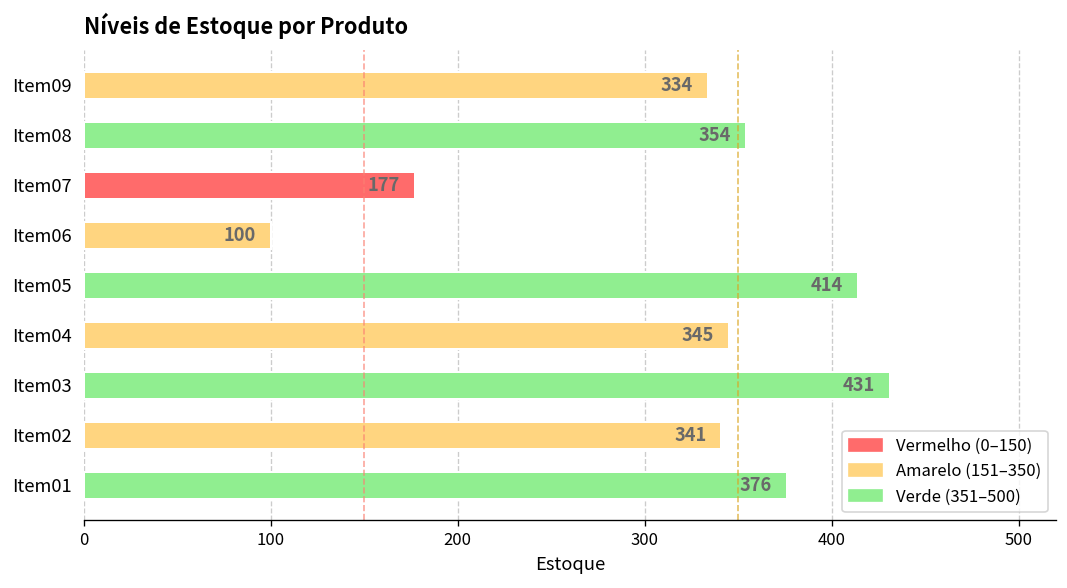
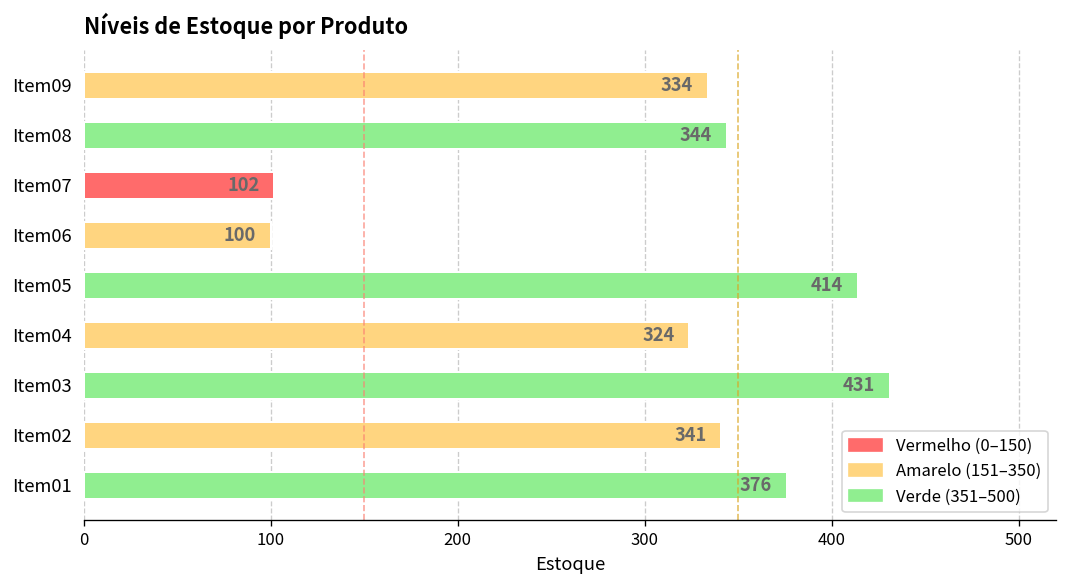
  {
    "Item09": 334,
-   "Item08": 354,
-   "Item07": 177,
+   "Item08": 344,
+   "Item07": 102,
    "Item06": 100,
    "Item05": 414,
-   "Item04": 345,
+   "Item04": 324,
    "Item03": 431,
    "Item02": 341,
    "Item01": 376
  }
